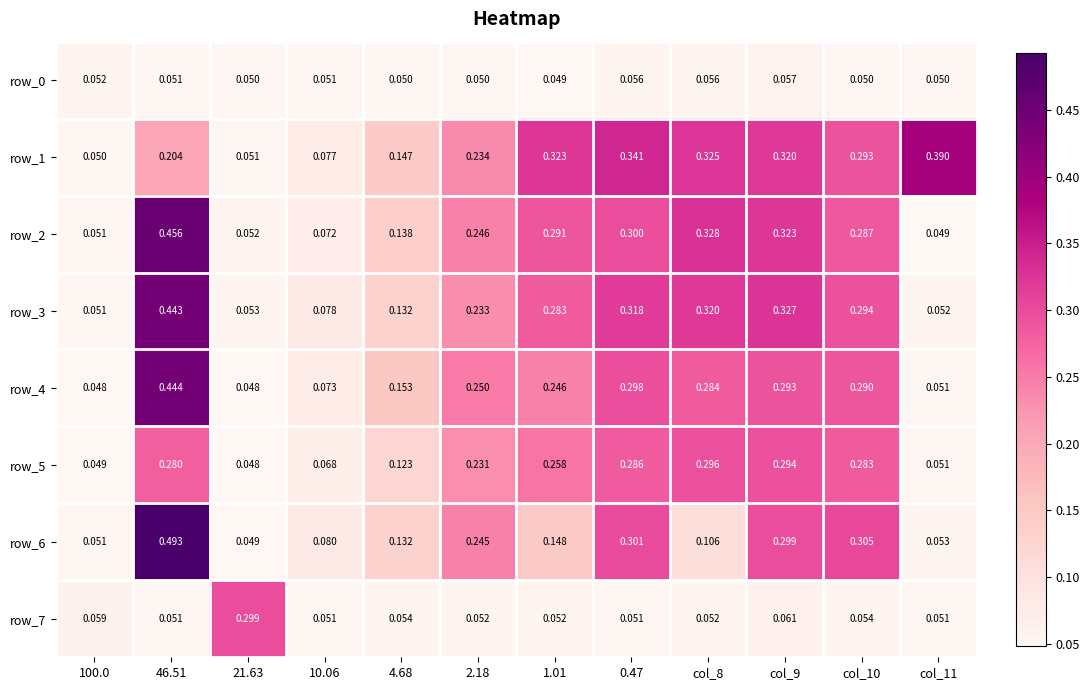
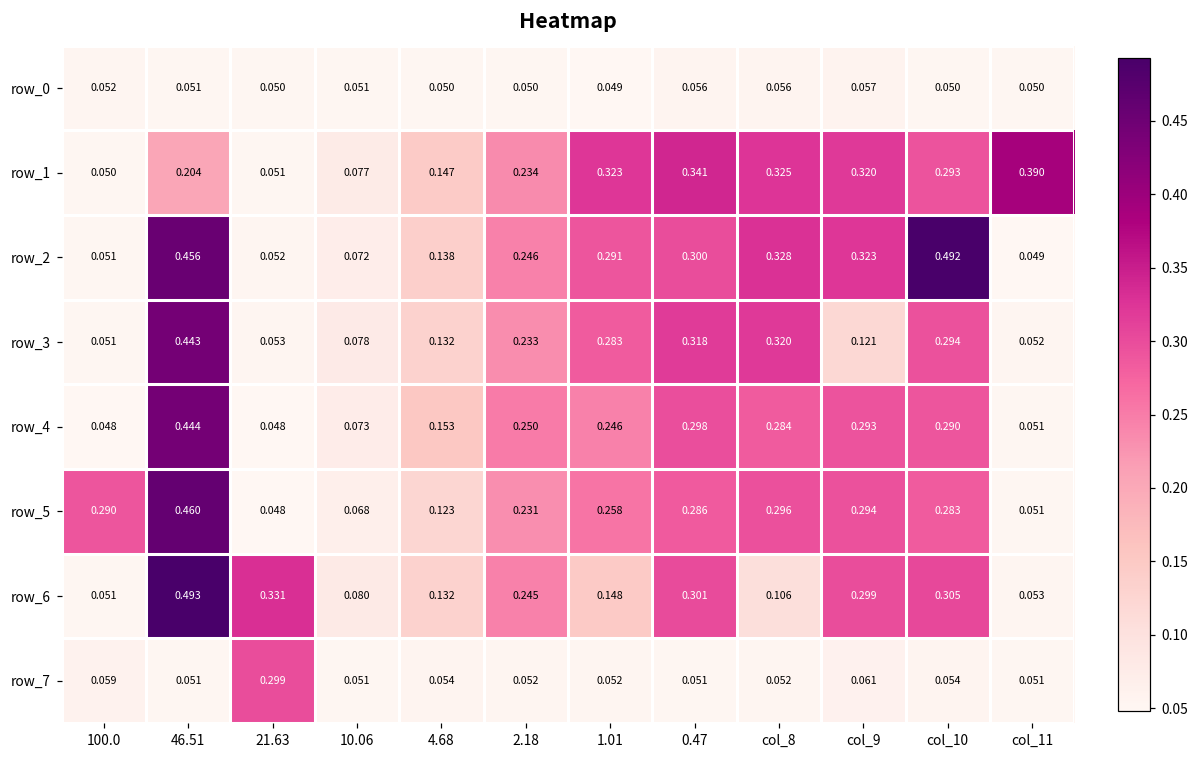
  {
    "row_0": {
      "100.0": 0.052,
      "46.51": 0.051,
      "21.63": 0.050,
      "10.06": 0.051,
      "4.68": 0.050,
      "2.18": 0.050,
      "1.01": 0.049,
      "0.47": 0.056,
      "col_8": 0.056,
      "col_9": 0.057,
      "col_10": 0.050,
      "col_11": 0.050
    },
    "row_1": {
      "100.0": 0.050,
      "46.51": 0.204,
      "21.63": 0.051,
      "10.06": 0.077,
      "4.68": 0.147,
      "2.18": 0.234,
      "1.01": 0.323,
      "0.47": 0.341,
      "col_8": 0.325,
      "col_9": 0.320,
      "col_10": 0.293,
      "col_11": 0.390
    },
    "row_2": {
      "100.0": 0.051,
      "46.51": 0.456,
      "21.63": 0.052,
      "10.06": 0.072,
      "4.68": 0.138,
      "2.18": 0.246,
      "1.01": 0.291,
      "0.47": 0.300,
      "col_8": 0.328,
      "col_9": 0.323,
-     "col_10": 0.287,
+     "col_10": 0.492,
      "col_11": 0.049
    },
    "row_3": {
      "100.0": 0.051,
      "46.51": 0.443,
      "21.63": 0.053,
      "10.06": 0.078,
      "4.68": 0.132,
      "2.18": 0.233,
      "1.01": 0.283,
      "0.47": 0.318,
      "col_8": 0.320,
-     "col_9": 0.327,
+     "col_9": 0.121,
      "col_10": 0.294,
      "col_11": 0.052
    },
    "row_4": {
      "100.0": 0.048,
      "46.51": 0.444,
      "21.63": 0.048,
      "10.06": 0.073,
      "4.68": 0.153,
      "2.18": 0.250,
      "1.01": 0.246,
      "0.47": 0.298,
      "col_8": 0.284,
      "col_9": 0.293,
      "col_10": 0.290,
      "col_11": 0.051
    },
    "row_5": {
-     "100.0": 0.049,
-     "46.51": 0.280,
+     "100.0": 0.290,
+     "46.51": 0.460,
      "21.63": 0.048,
      "10.06": 0.068,
      "4.68": 0.123,
      "2.18": 0.231,
      "1.01": 0.258,
      "0.47": 0.286,
      "col_8": 0.296,
      "col_9": 0.294,
      "col_10": 0.283,
      "col_11": 0.051
    },
    "row_6": {
      "100.0": 0.051,
      "46.51": 0.493,
-     "21.63": 0.049,
+     "21.63": 0.331,
      "10.06": 0.080,
      "4.68": 0.132,
      "2.18": 0.245,
      "1.01": 0.148,
      "0.47": 0.301,
      "col_8": 0.106,
      "col_9": 0.299,
      "col_10": 0.305,
      "col_11": 0.053
    },
    "row_7": {
      "100.0": 0.059,
      "46.51": 0.051,
      "21.63": 0.299,
      "10.06": 0.051,
      "4.68": 0.054,
      "2.18": 0.052,
      "1.01": 0.052,
      "0.47": 0.051,
      "col_8": 0.052,
      "col_9": 0.061,
      "col_10": 0.054,
      "col_11": 0.051
    }
  }
